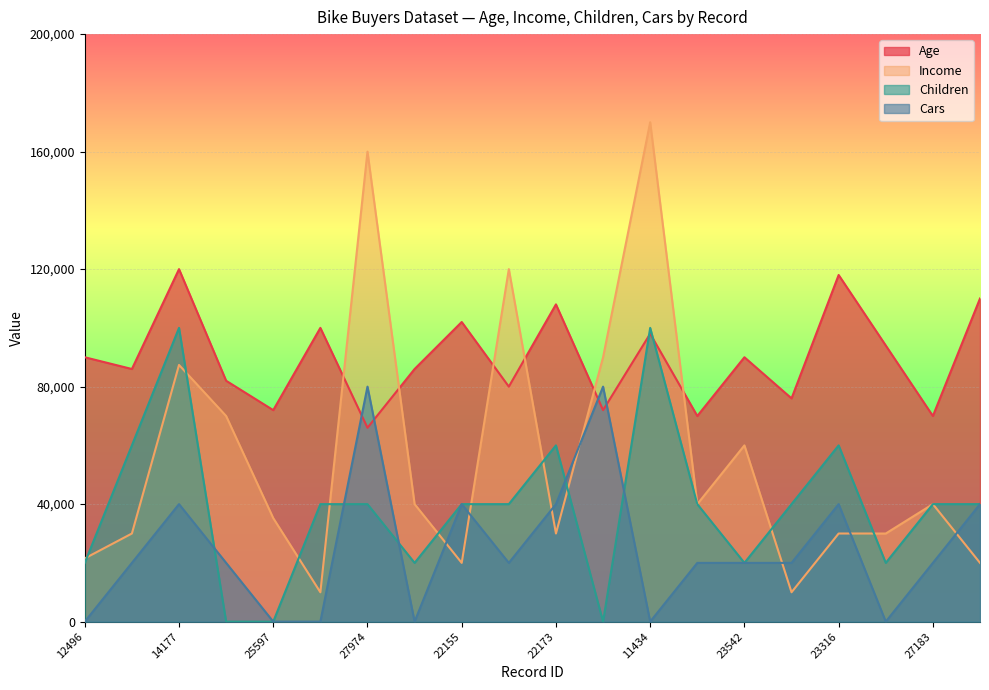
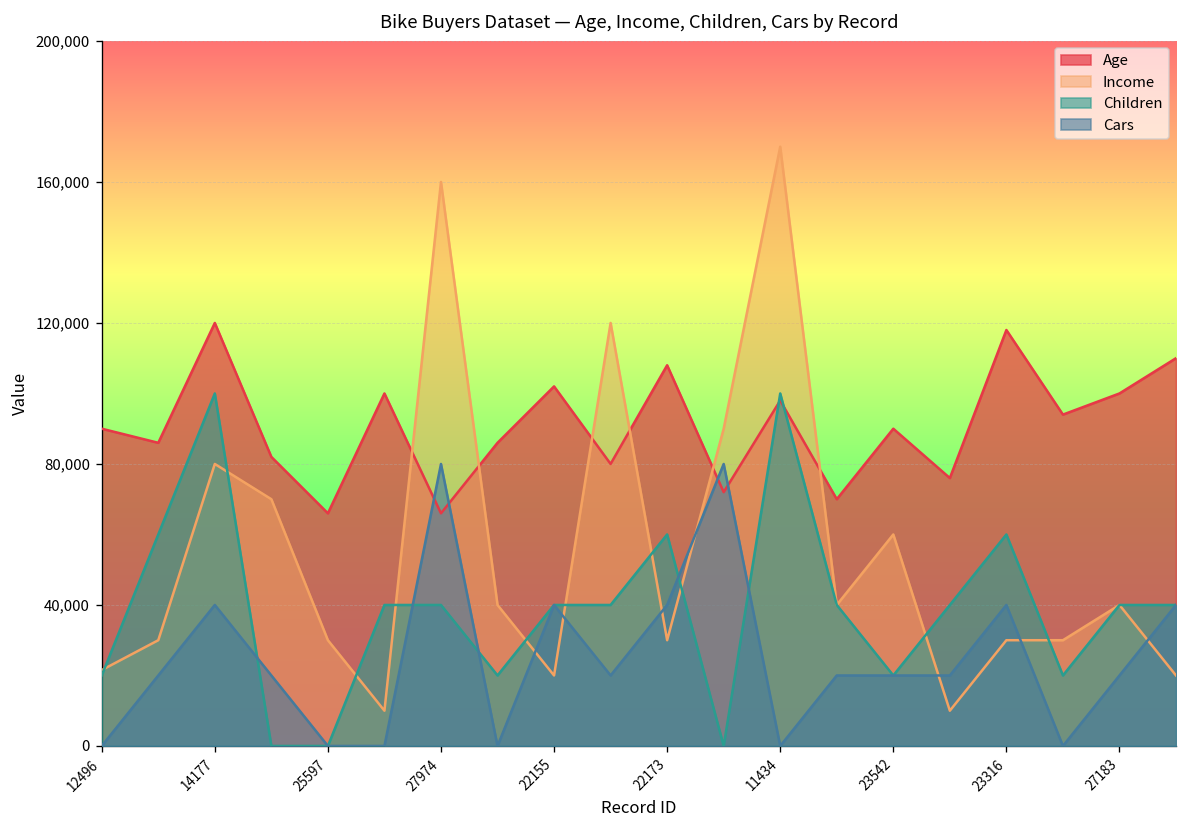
  {
    "Age": {
      "12496": "90,000",
      "14177": "120,000",
-     "25597": "72,000",
+     "25597": "66,000",
      "27974": "66,000",
      "22155": "102,000",
      "22173": "108,000",
      "11434": "98,000",
      "23542": "90,000",
      "23316": "118,000",
-     "27183": "70,000"
+     "27183": "100,000"
    },
    "Income": {
      "12496": "22,000",
-     "14177": "87,000",
-     "25597": "35,000",
+     "14177": "80,000",
+     "25597": "30,000",
      "27974": "160,000",
      "22155": "20,000",
      "22173": "30,000",
      "11434": "170,000",
      "23542": "60,000",
      "23316": "30,000"
    }
  }
